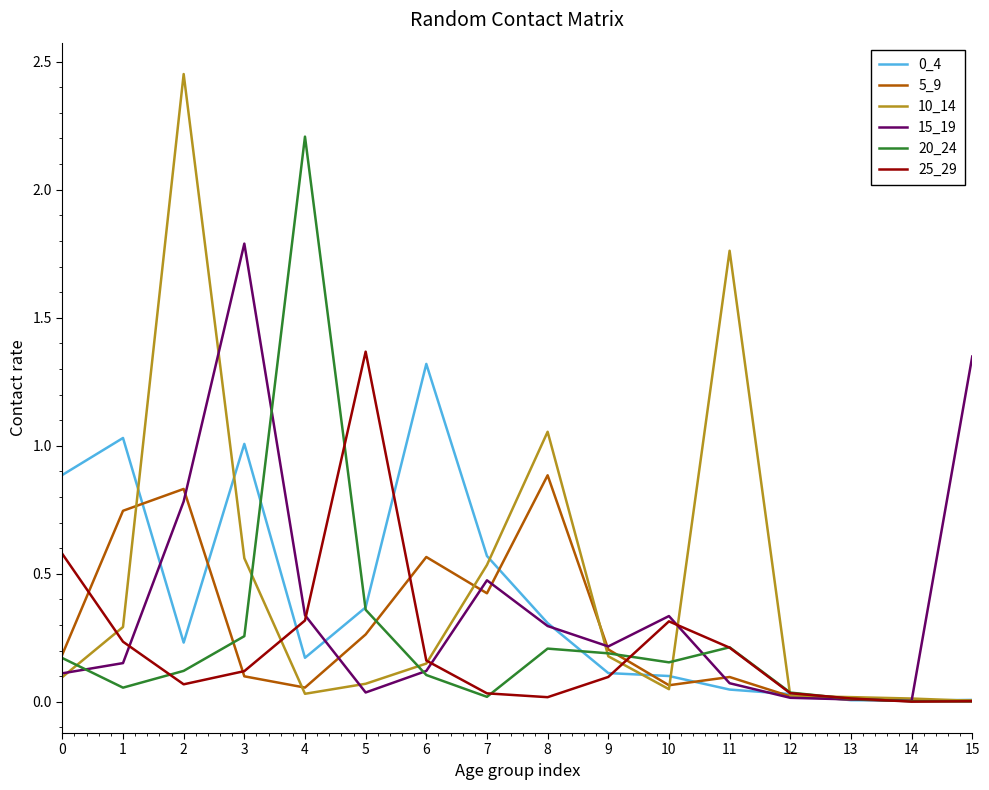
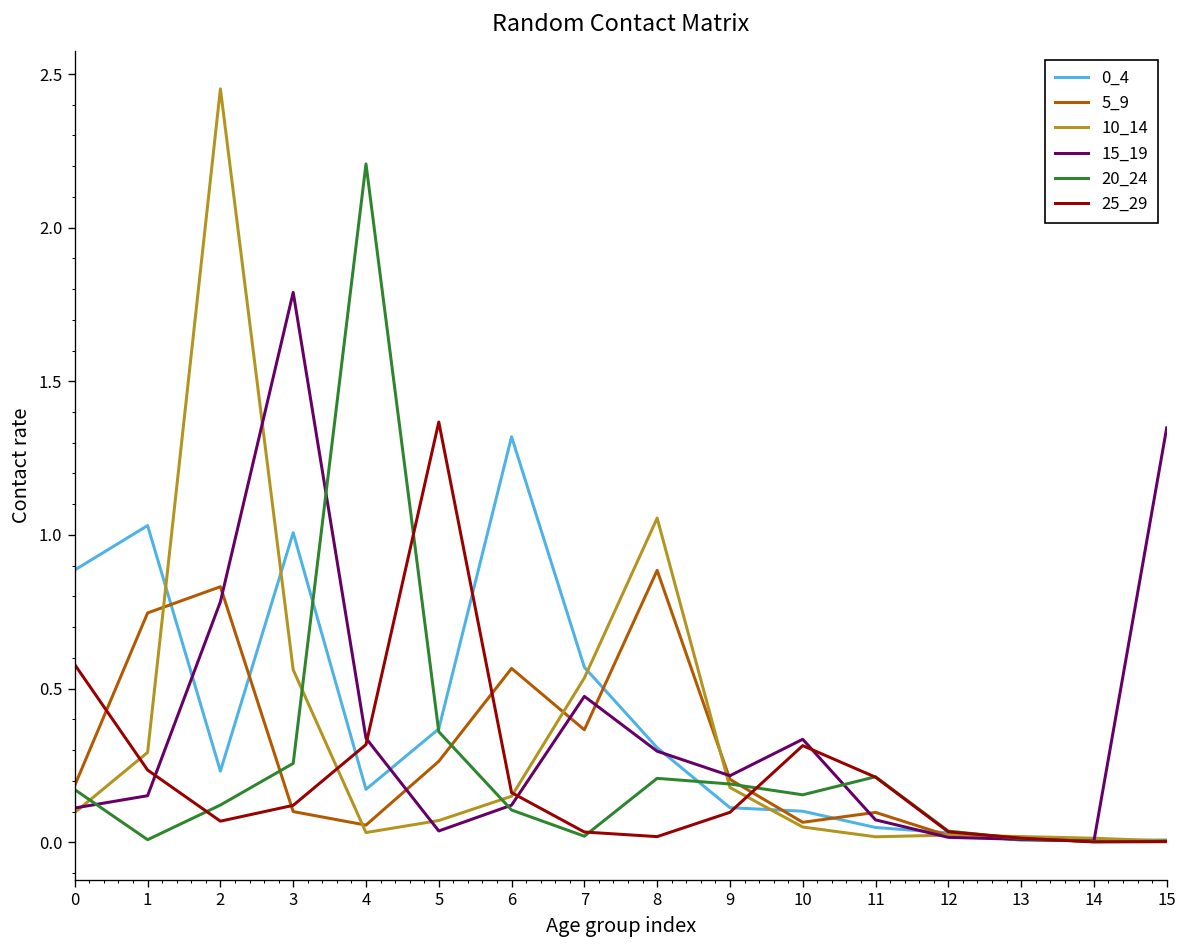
  {
    "0_4": {
      "0": 0.89,
      "1": 1.03,
      "2": 0.23,
      "3": 1.01,
      "4": 0.17,
      "6": 1.32,
      "7": 0.57,
      "8": 0.31,
      "9": 0.11,
      "10": 0.10,
      "11": 0.05
    },
    "5_9": {
      "0": 0.19,
      "1": 0.75,
      "2": 0.83,
      "3": 0.10,
      "4": 0.06,
      "5": 0.26,
      "6": 0.57,
-     "7": 0.42,
+     "7": 0.37,
      "8": 0.88,
      "9": 0.20,
      "10": 0.06,
      "11": 0.10
    },
    "10_14": {
      "0": 0.10,
      "1": 0.29,
      "2": 2.45,
      "3": 0.56,
      "4": 0.03,
      "5": 0.07,
      "6": 0.15,
      "7": 0.53,
      "8": 1.05,
      "9": 0.18,
      "10": 0.05,
-     "11": 1.76
+     "11": 0.02
    },
    "15_19": {
      "0": 0.11,
      "1": 0.15,
      "2": 0.78,
      "3": 1.79,
      "4": 0.34,
      "5": 0.04,
      "6": 0.12,
      "7": 0.47,
      "8": 0.30,
      "9": 0.22,
      "10": 0.34,
      "11": 0.07,
      "15": 1.35
    },
    "20_24": {
      "0": 0.17,
-     "1": 0.06,
+     "1": 0.01,
      "2": 0.12,
      "3": 0.26,
      "4": 2.21,
      "6": 0.10,
      "7": 0.02,
      "8": 0.21,
      "9": 0.19,
      "10": 0.15
    },
    "25_29": {
      "0": 0.58,
      "1": 0.23,
      "2": 0.07,
      "3": 0.12,
      "4": 0.32,
      "5": 1.37,
      "6": 0.16,
      "7": 0.03,
      "8": 0.02,
      "9": 0.10,
      "10": 0.31
    }
  }
